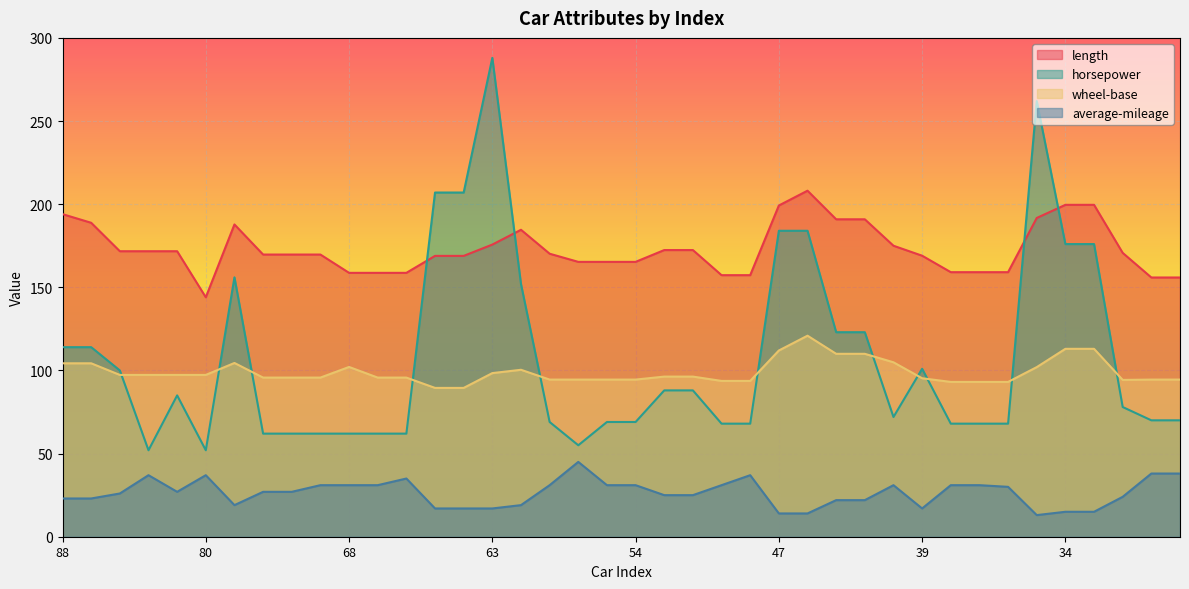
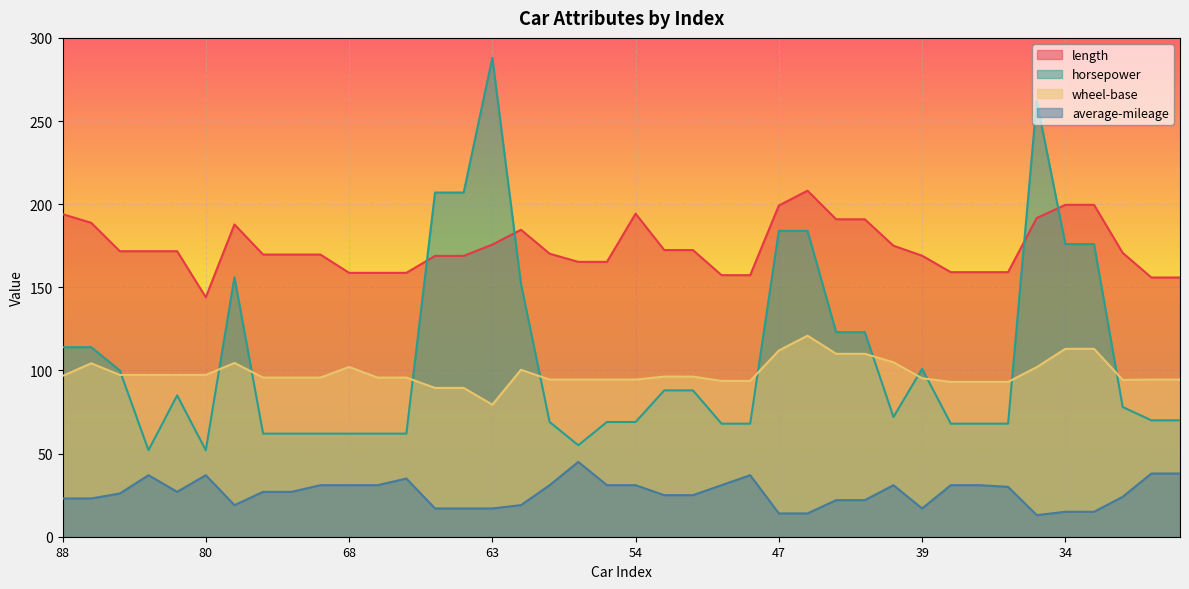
  {
    "length": {
      "88": 194,
      "80": 144,
      "68": 159,
      "63": 176,
-     "54": 165,
+     "54": 194,
      "47": 199
    },
    "wheel-base": {
-     "88": 104,
+     "88": 97,
      "80": 97,
      "68": 102,
-     "63": 98,
+     "63": 79,
      "54": 95,
      "47": 112
    }
  }
